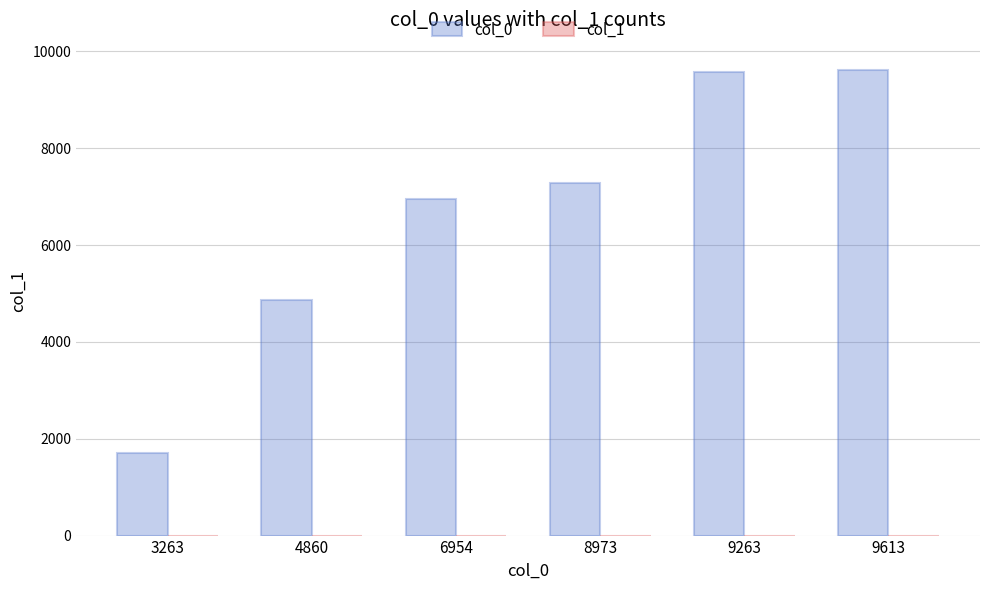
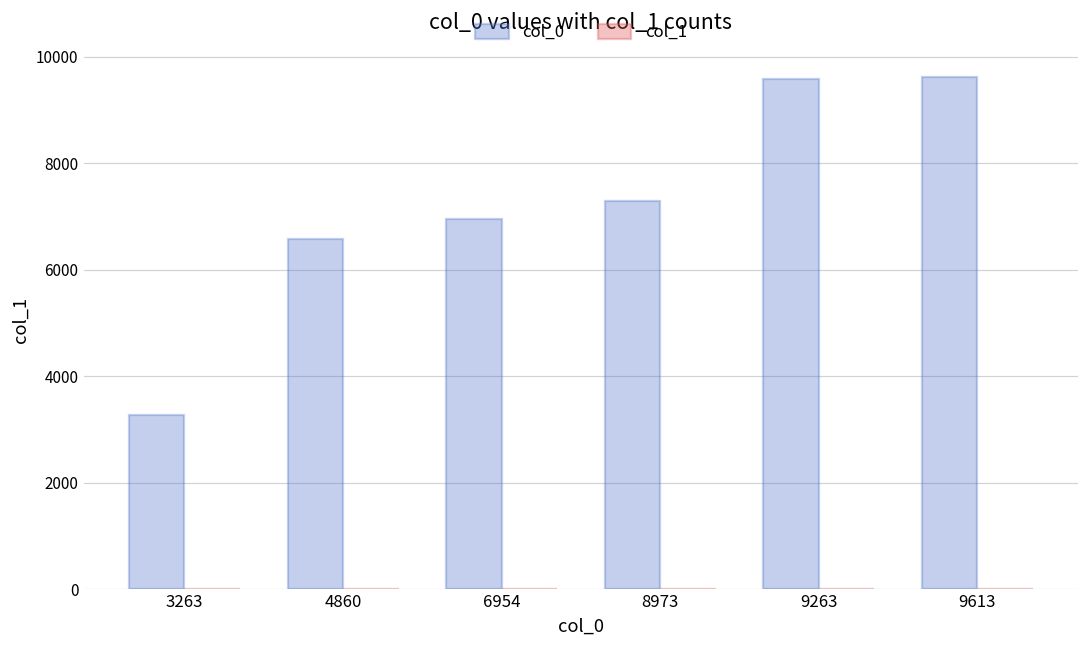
  {
    "col_0": {
-     "3263": 1700,
-     "4860": 4900,
+     "3263": 3300,
+     "4860": 6600,
      "6954": 7000,
      "8973": 7300,
      "9263": 9600,
      "9613": 9600
    }
  }
